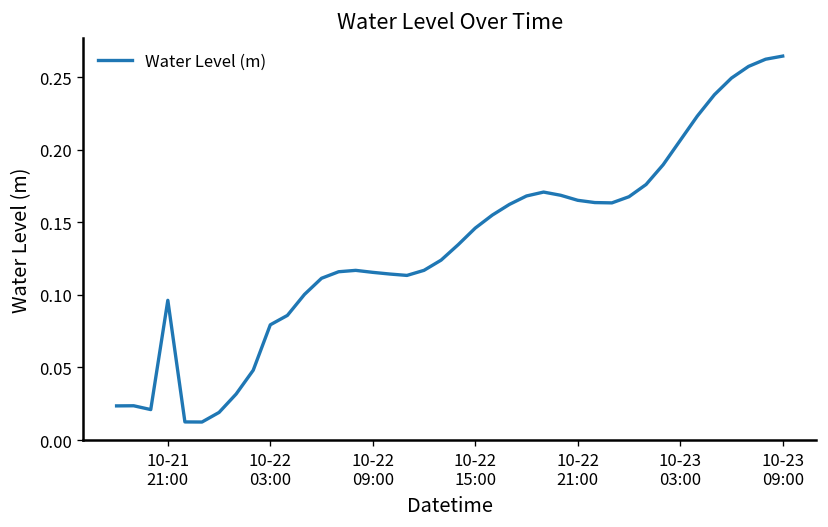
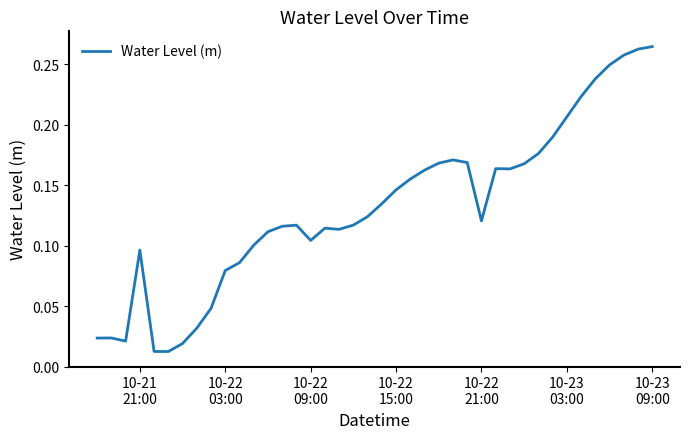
  {
    "10-21 21:00": 0.096,
    "10-22 03:00": 0.079,
-   "10-22 09:00": 0.115,
+   "10-22 09:00": 0.104,
    "10-22 15:00": 0.146,
-   "10-22 21:00": 0.165,
+   "10-22 21:00": 0.120,
    "10-23 03:00": 0.206,
    "10-23 09:00": 0.264
  }
